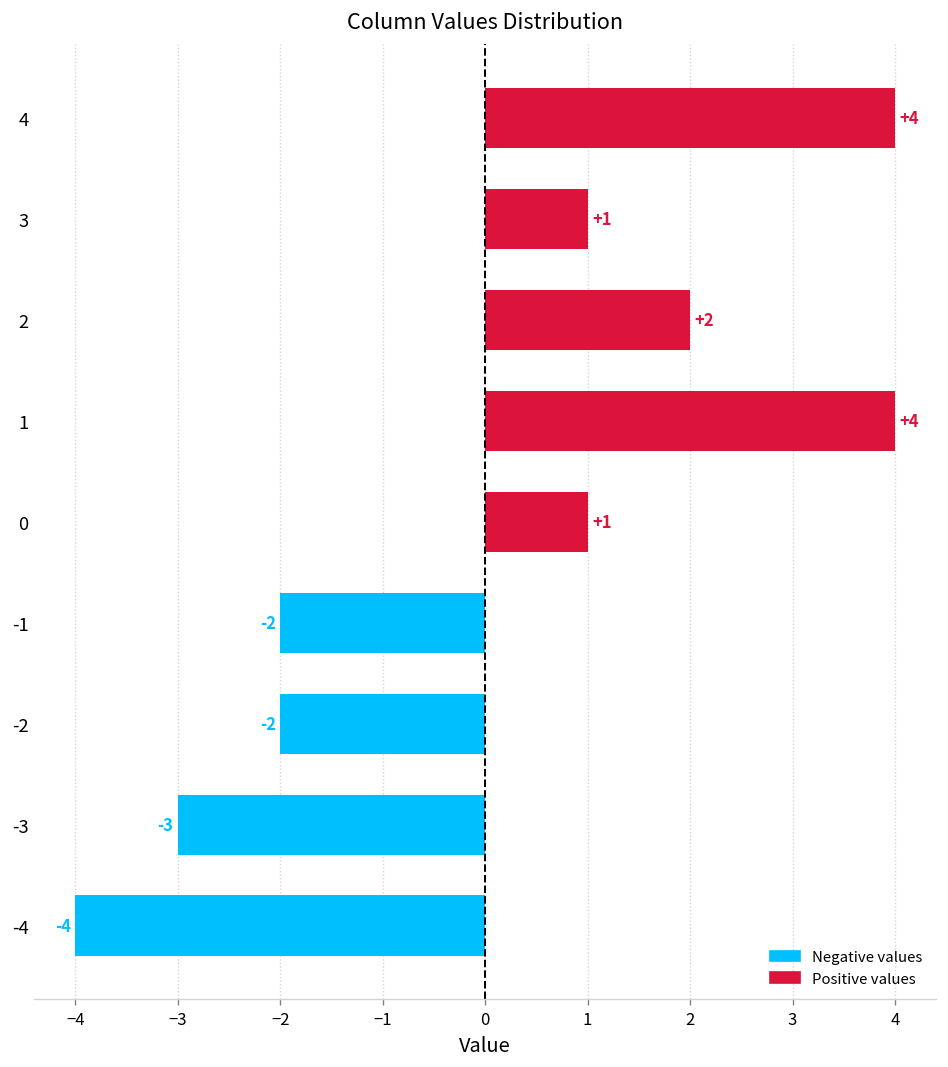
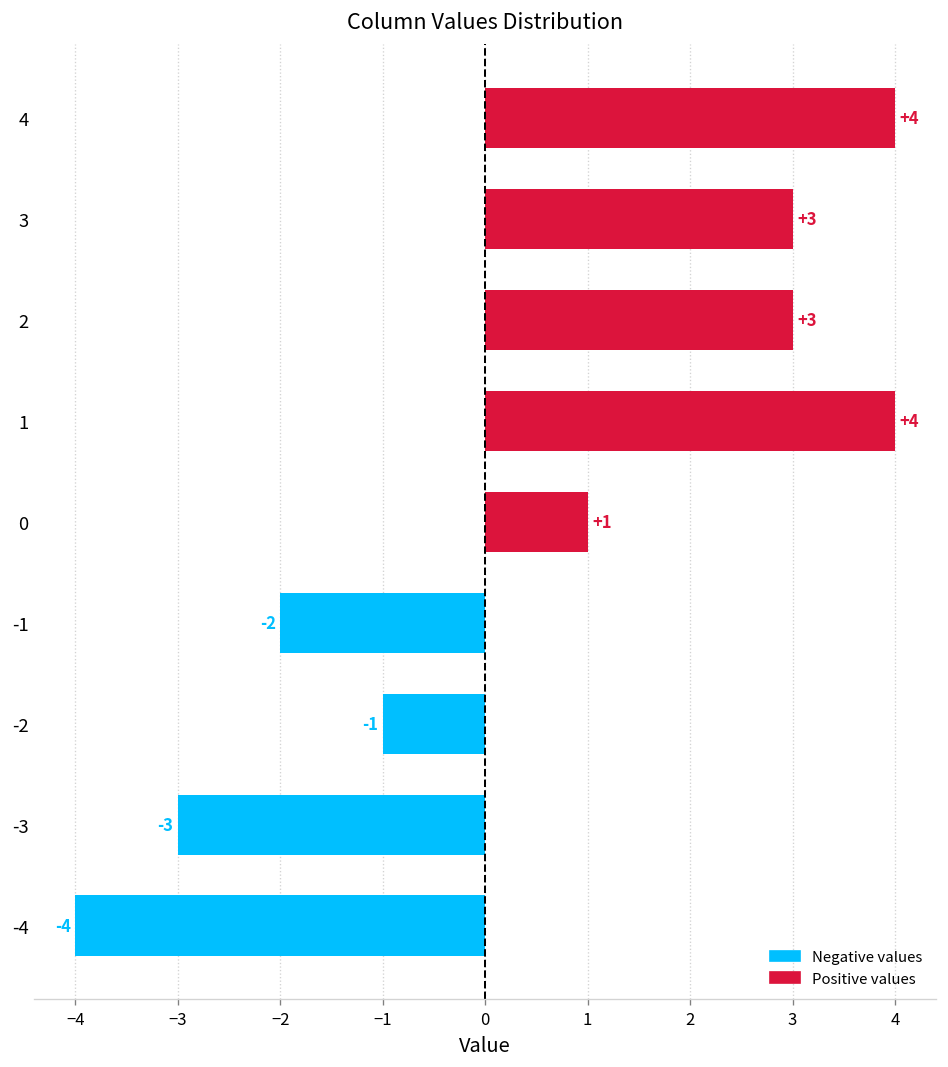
  {
    "4": "+4",
-   "3": "+1",
-   "2": "+2",
+   "3": "+3",
+   "2": "+3",
    "1": "+4",
    "0": "+1",
    "-1": "-2",
-   "-2": "-2",
+   "-2": "-1",
    "-3": "-3",
    "-4": "-4"
  }
